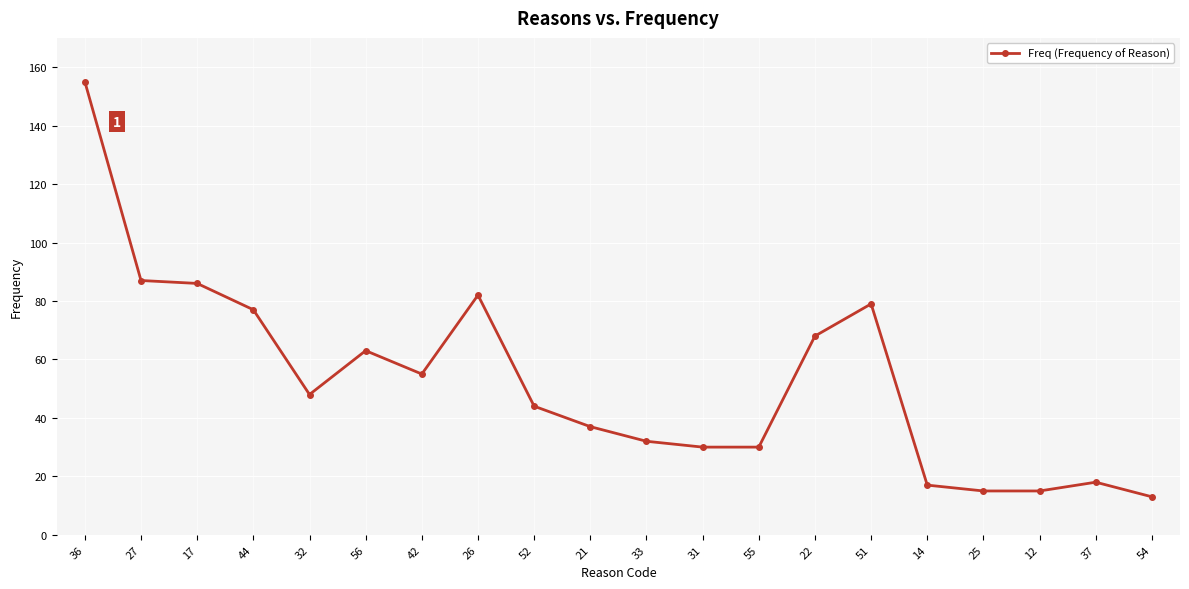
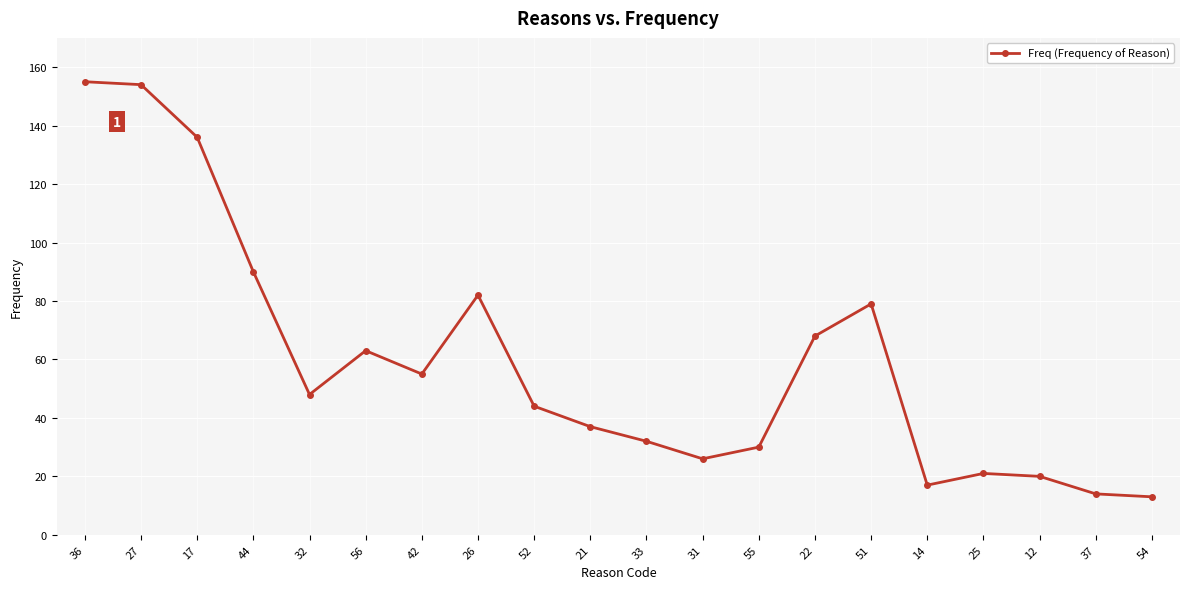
  {
    "36": 155,
-   "27": 87,
-   "17": 86,
-   "44": 77,
+   "27": 154,
+   "17": 136,
+   "44": 90,
    "32": 48,
    "56": 63,
    "42": 55,
    "26": 82,
    "52": 44,
    "21": 37,
    "33": 32,
-   "31": 30,
+   "31": 26,
    "55": 30,
    "22": 68,
    "51": 79,
    "14": 17,
-   "25": 15,
-   "12": 15,
-   "37": 18,
+   "25": 21,
+   "12": 20,
+   "37": 14,
    "54": 13
  }
